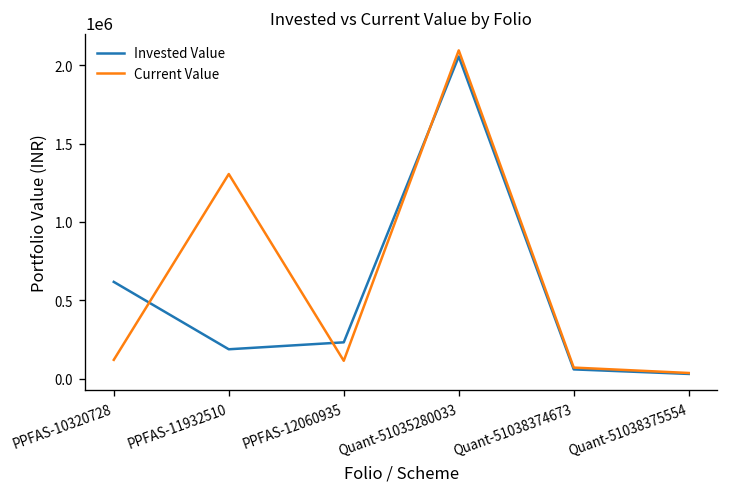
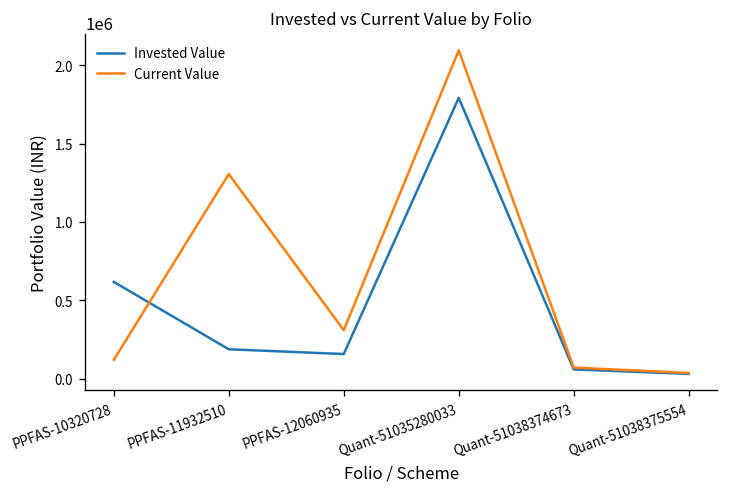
  {
    "Invested Value": {
      "PPFAS-10320728": 620000,
      "PPFAS-11932510": 190000,
-     "PPFAS-12060935": 230000,
-     "Quant-51035280033": 2050000
+     "PPFAS-12060935": 160000,
+     "Quant-51035280033": 1790000
    },
    "Current Value": {
      "PPFAS-10320728": 120000,
      "PPFAS-11932510": 1310000,
-     "PPFAS-12060935": 110000,
+     "PPFAS-12060935": 310000,
      "Quant-51035280033": 2090000
    }
  }
